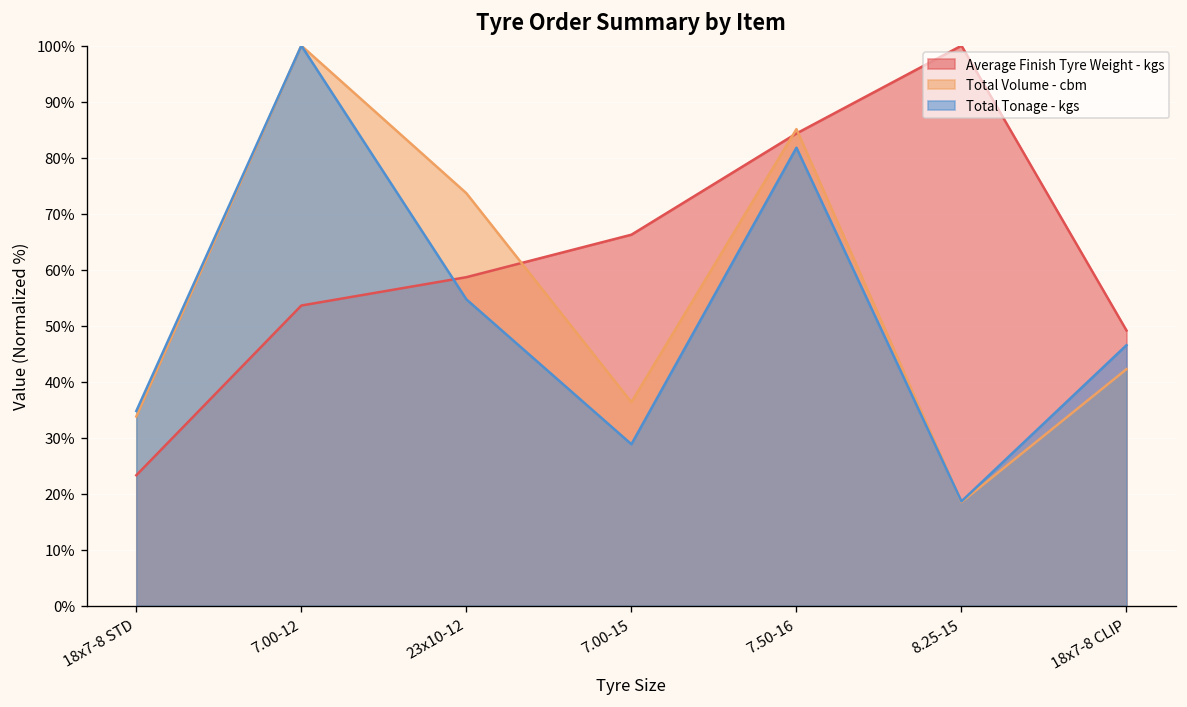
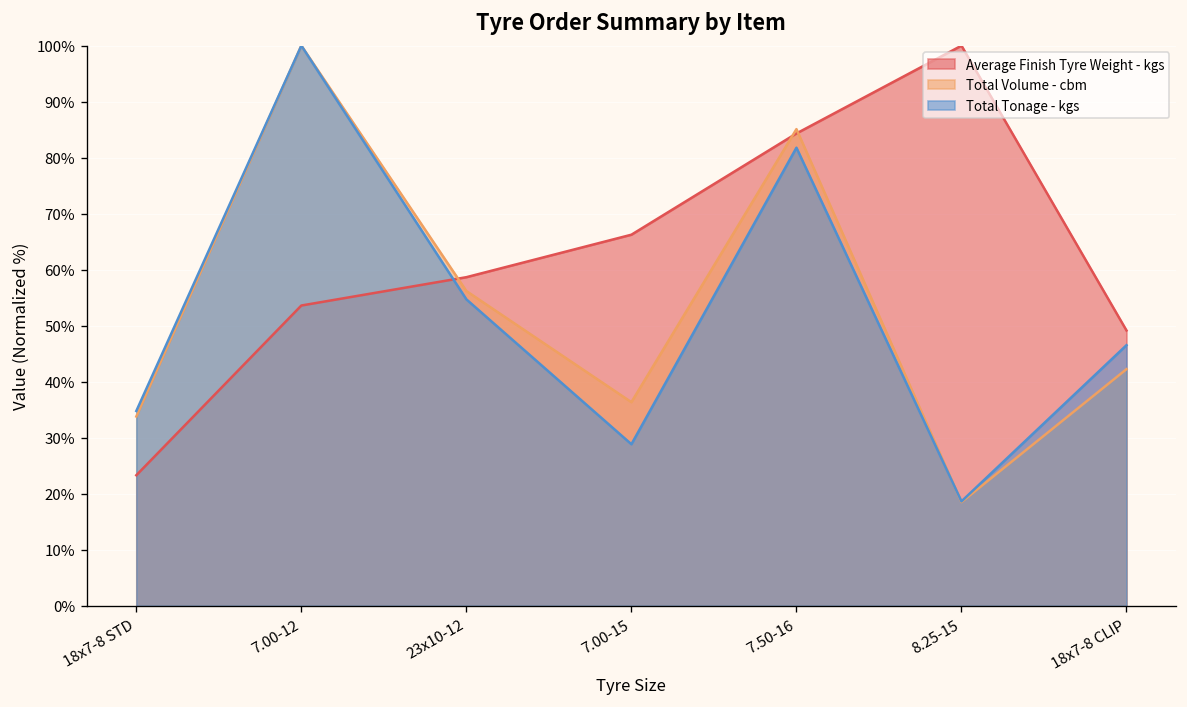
  {
    "Average Finish Tyre Weight - kgs": {
      "18x7-8 STD": "23%",
      "7.00-12": "54%",
      "23x10-12": "59%",
      "7.00-15": "66%",
      "7.50-16": "84%",
      "8.25-15": "100%",
      "18x7-8 CLIP": "49%"
    },
    "Total Volume - cbm": {
      "18x7-8 STD": "34%",
-     "23x10-12": "74%",
+     "23x10-12": "56%",
      "7.00-15": "36%",
      "7.50-16": "85%",
      "18x7-8 CLIP": "42%"
    },
    "Total Tonage - kgs": {
      "18x7-8 STD": "35%",
      "23x10-12": "55%",
      "7.00-15": "29%",
      "7.50-16": "82%",
      "18x7-8 CLIP": "47%"
    }
  }
